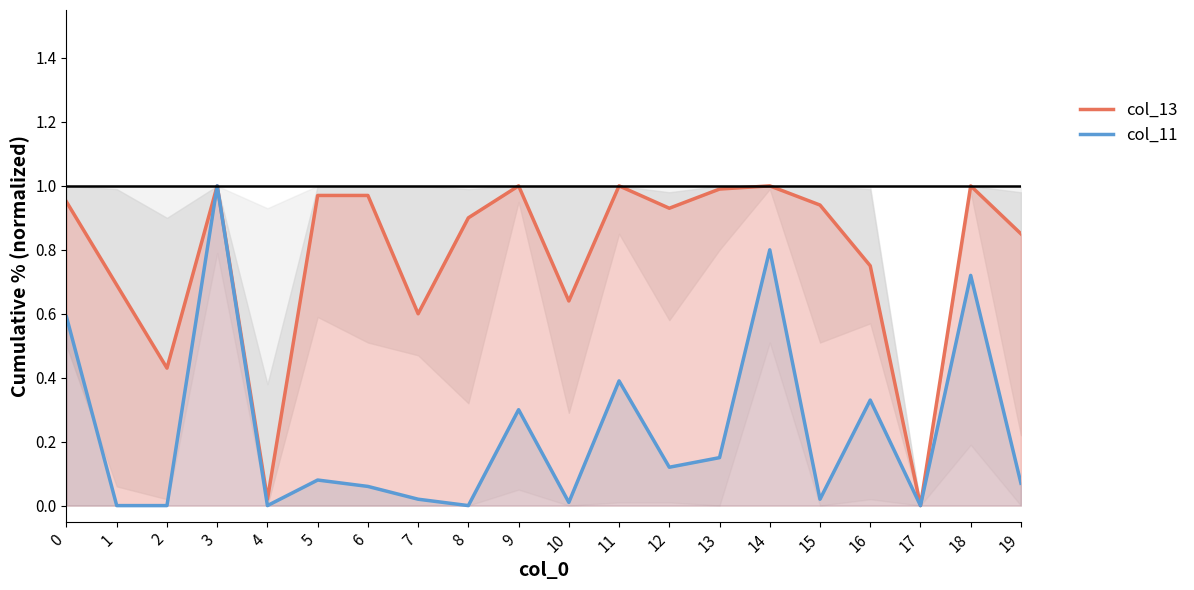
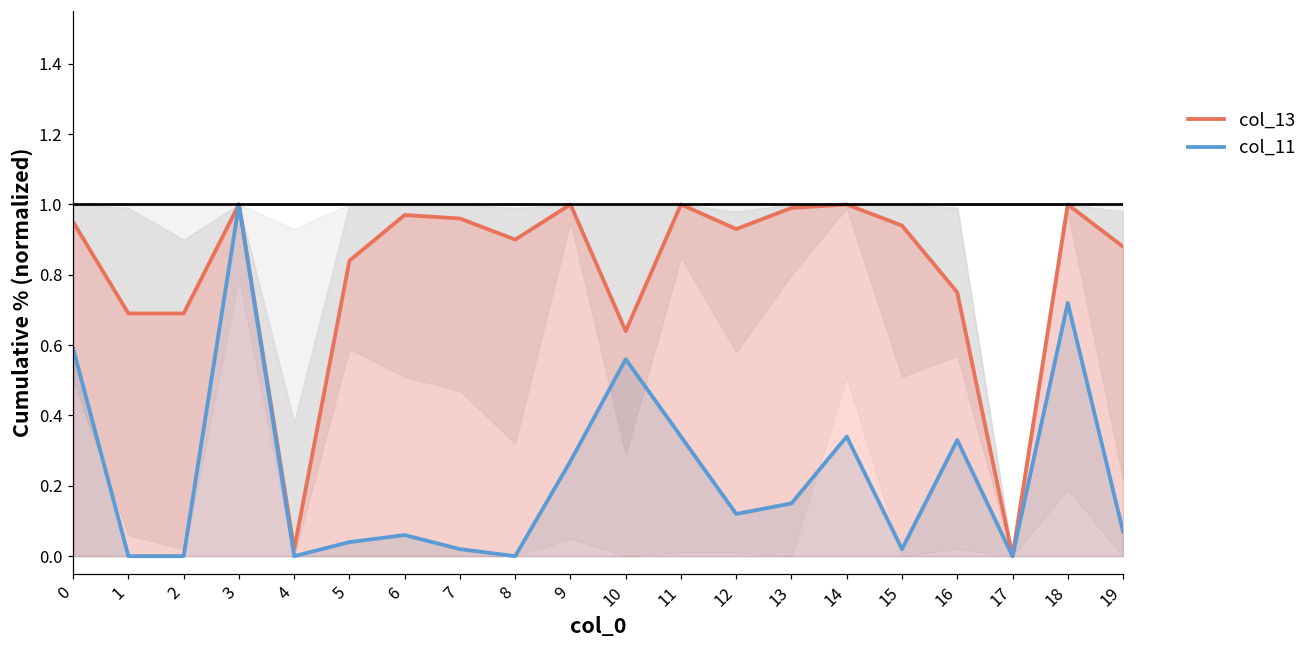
  {
    "col_13": {
      "0": 0.95,
      "1": 0.69,
-     "2": 0.43,
+     "2": 0.69,
      "4": 0.02,
-     "5": 0.97,
+     "5": 0.84,
      "6": 0.97,
-     "7": 0.60,
+     "7": 0.96,
      "8": 0.90,
      "10": 0.64,
      "12": 0.93,
      "13": 0.99,
      "15": 0.94,
      "16": 0.75,
-     "19": 0.85
+     "19": 0.88
    },
    "col_11": {
      "0": 0.59,
      "1": 0.00,
      "2": 0.00,
      "4": 0.00,
-     "5": 0.08,
+     "5": 0.04,
      "6": 0.06,
      "7": 0.02,
      "8": 0.00,
-     "9": 0.30,
-     "10": 0.01,
-     "11": 0.39,
+     "9": 0.27,
+     "10": 0.56,
+     "11": 0.34,
      "12": 0.12,
      "13": 0.15,
-     "14": 0.80,
+     "14": 0.34,
      "15": 0.02,
      "16": 0.33,
      "18": 0.72,
      "19": 0.07
    }
  }
